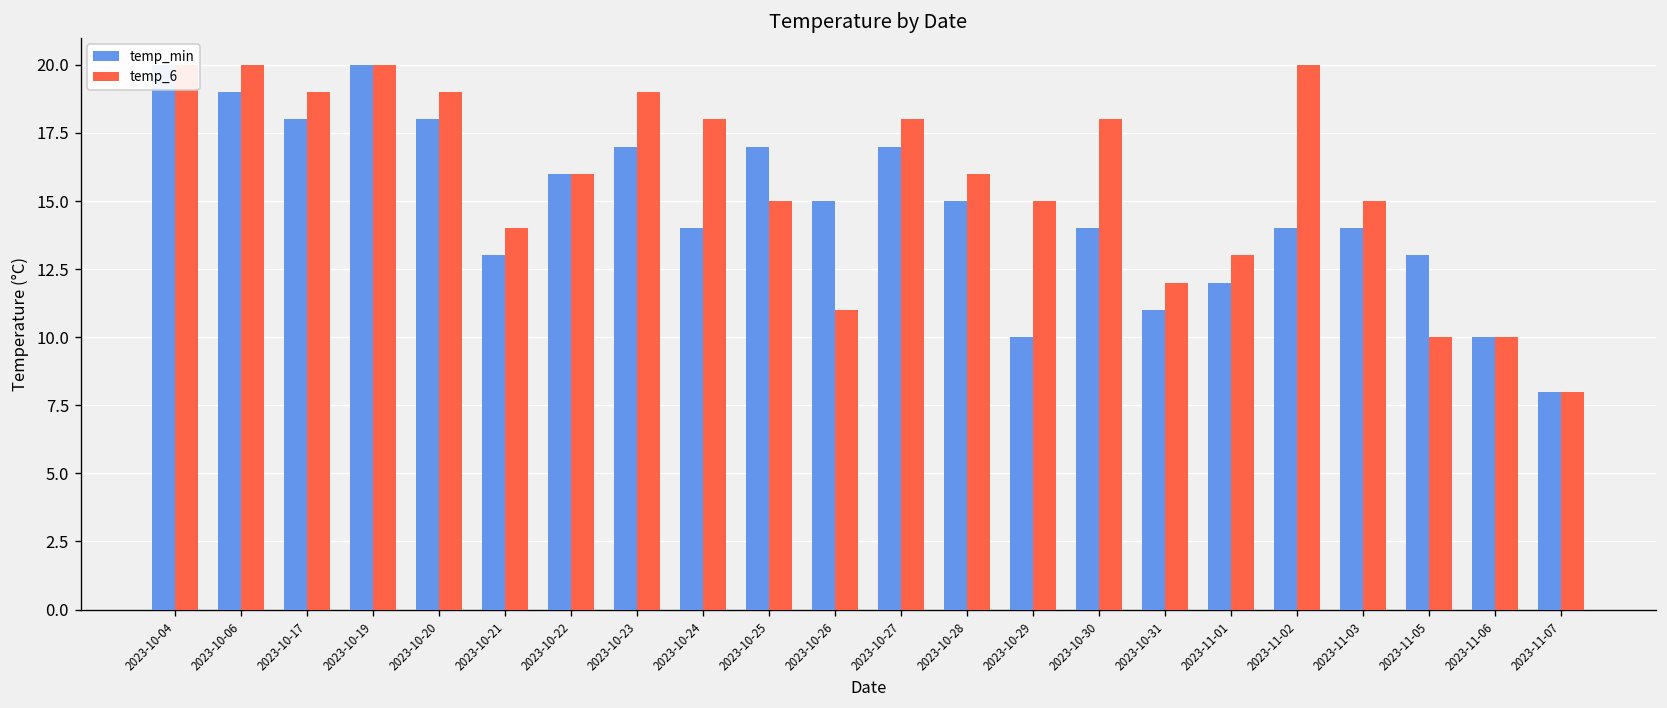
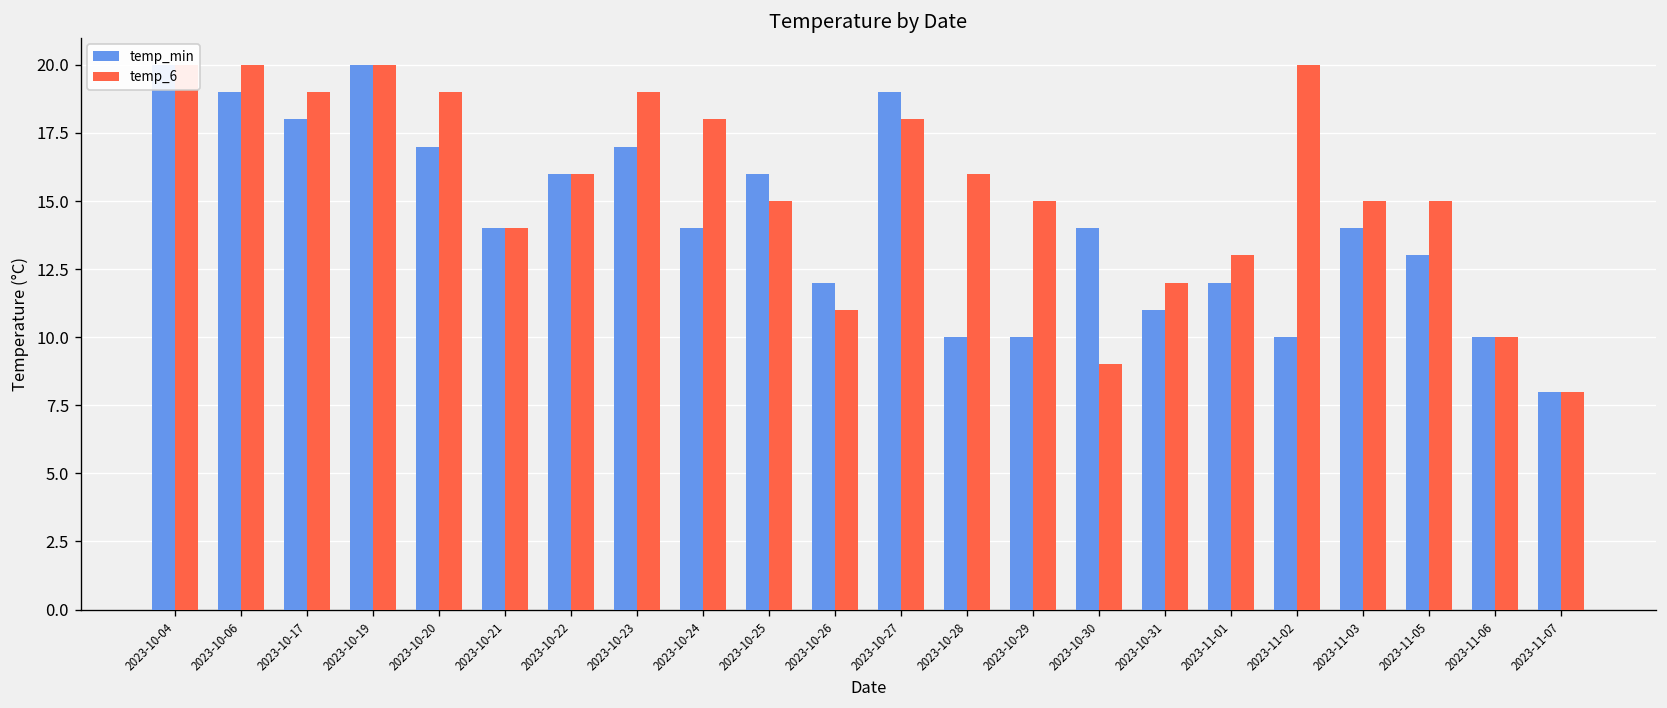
  {
    "temp_min": {
      "2023-10-06": 19,
      "2023-10-17": 18,
      "2023-10-19": 20,
-     "2023-10-20": 18,
-     "2023-10-21": 13,
+     "2023-10-20": 17,
+     "2023-10-21": 14,
      "2023-10-22": 16,
      "2023-10-23": 17,
      "2023-10-24": 14,
-     "2023-10-25": 17,
-     "2023-10-26": 15,
-     "2023-10-27": 17,
-     "2023-10-28": 15,
+     "2023-10-25": 16,
+     "2023-10-26": 12,
+     "2023-10-27": 19,
+     "2023-10-28": 10,
      "2023-10-29": 10,
      "2023-10-30": 14,
      "2023-10-31": 11,
      "2023-11-01": 12,
-     "2023-11-02": 14,
+     "2023-11-02": 10,
      "2023-11-03": 14,
      "2023-11-05": 13,
      "2023-11-06": 10,
      "2023-11-07": 8
    },
    "temp_6": {
      "2023-10-06": 20,
      "2023-10-17": 19,
      "2023-10-19": 20,
      "2023-10-20": 19,
      "2023-10-21": 14,
      "2023-10-22": 16,
      "2023-10-23": 19,
      "2023-10-24": 18,
      "2023-10-25": 15,
      "2023-10-26": 11,
      "2023-10-27": 18,
      "2023-10-28": 16,
      "2023-10-29": 15,
-     "2023-10-30": 18,
+     "2023-10-30": 9,
      "2023-10-31": 12,
      "2023-11-01": 13,
      "2023-11-02": 20,
      "2023-11-03": 15,
-     "2023-11-05": 10,
+     "2023-11-05": 15,
      "2023-11-06": 10,
      "2023-11-07": 8
    }
  }
